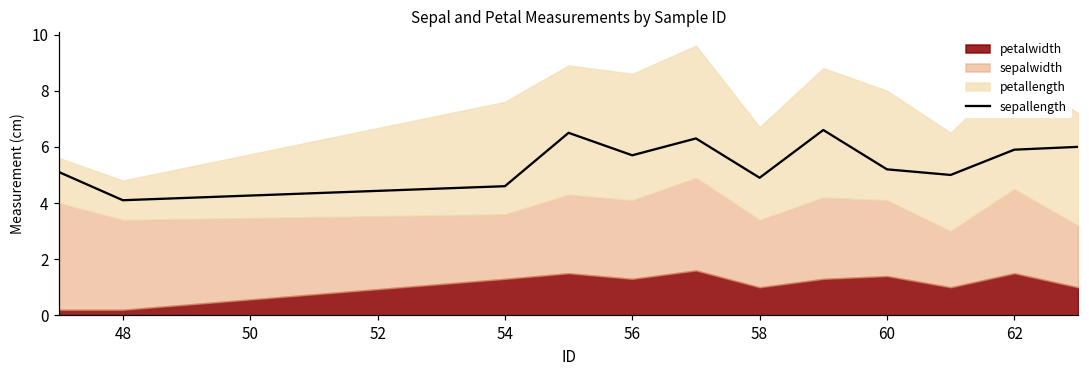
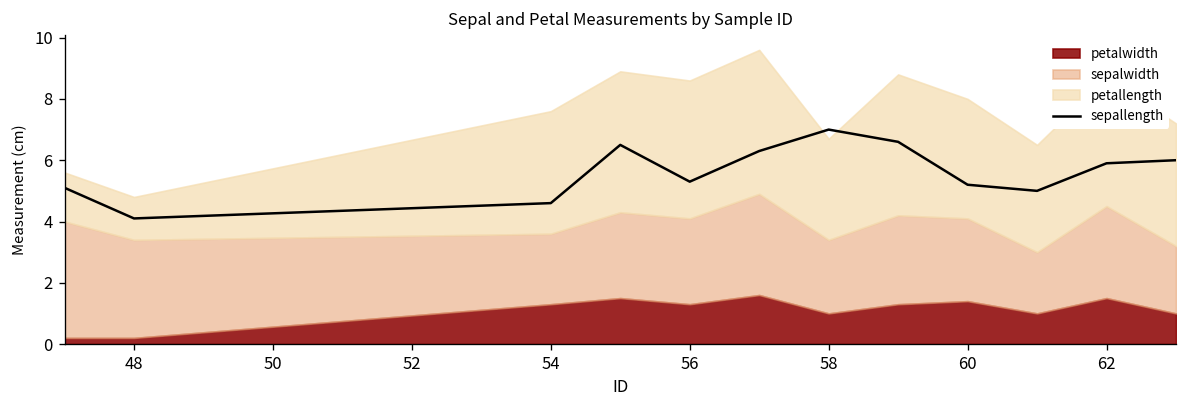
  {
    "sepallength": {
      "48": 4.1,
      "54": 4.6,
-     "56": 5.7,
-     "58": 4.9,
+     "56": 5.3,
+     "58": 7.0,
      "60": 5.2,
      "62": 5.9
    },
    "petalwidth": {
      "48": 0.2,
      "54": 1.3,
      "56": 1.3,
      "58": 1.0,
      "60": 1.4,
      "62": 1.5
    }
  }
